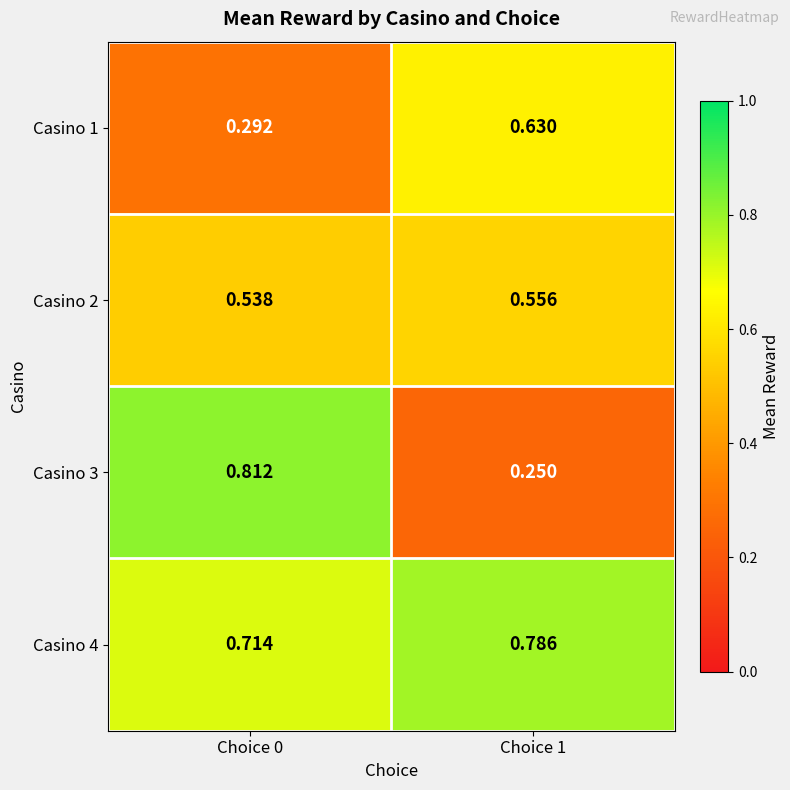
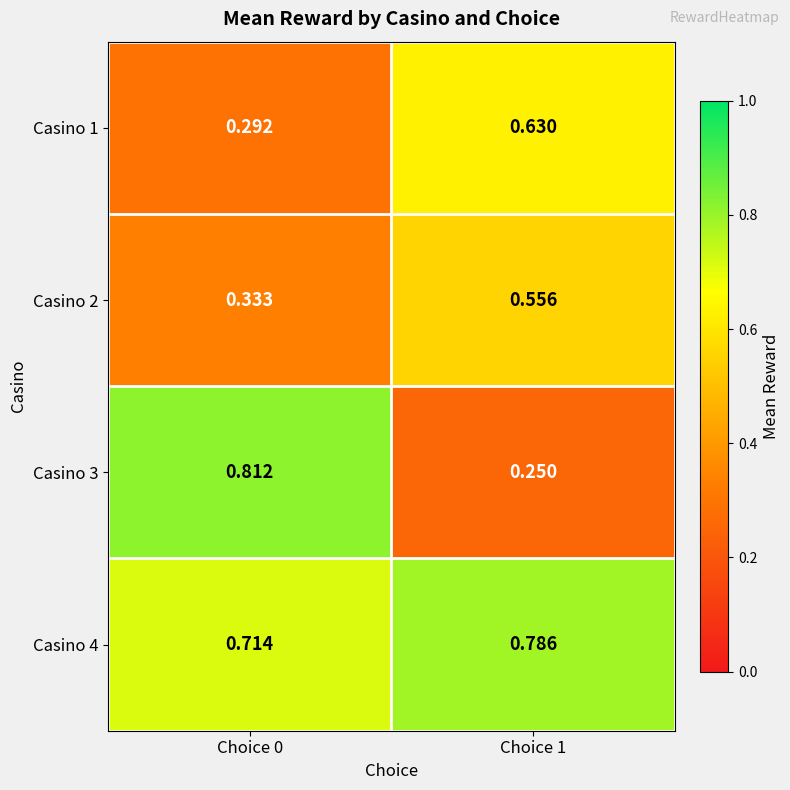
  {
    "Casino 1": {
      "Choice 0": 0.292,
      "Choice 1": 0.630
    },
    "Casino 2": {
-     "Choice 0": 0.538,
+     "Choice 0": 0.333,
      "Choice 1": 0.556
    },
    "Casino 3": {
      "Choice 0": 0.812,
      "Choice 1": 0.250
    },
    "Casino 4": {
      "Choice 0": 0.714,
      "Choice 1": 0.786
    }
  }
